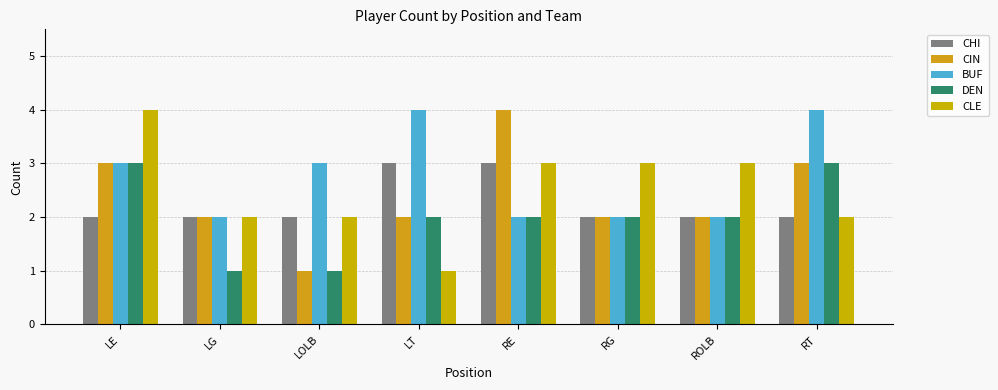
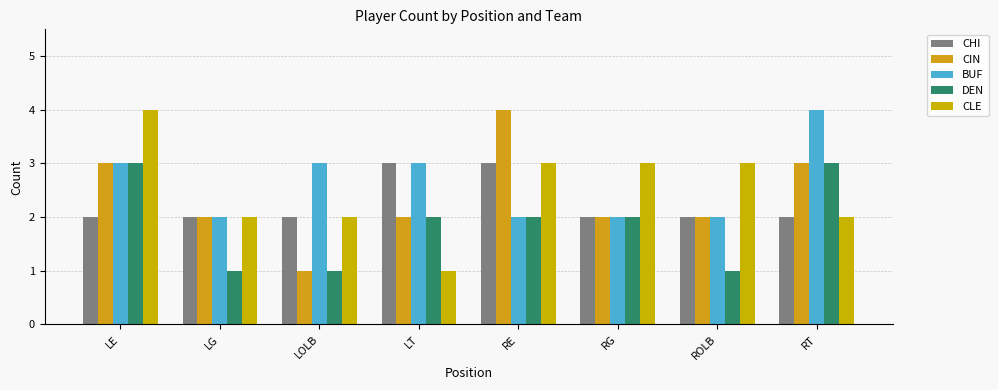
  {
    "CHI": {
      "LE": 2,
      "LG": 2,
      "LOLB": 2,
      "LT": 3,
      "RE": 3,
      "RG": 2,
      "ROLB": 2,
      "RT": 2
    },
    "BUF": {
      "LE": 3,
      "LG": 2,
      "LOLB": 3,
-     "LT": 4,
+     "LT": 3,
      "RE": 2,
      "RG": 2,
      "ROLB": 2,
      "RT": 4
    },
    "DEN": {
      "LE": 3,
      "LG": 1,
      "LOLB": 1,
      "LT": 2,
      "RE": 2,
      "RG": 2,
-     "ROLB": 2,
+     "ROLB": 1,
      "RT": 3
    }
  }
